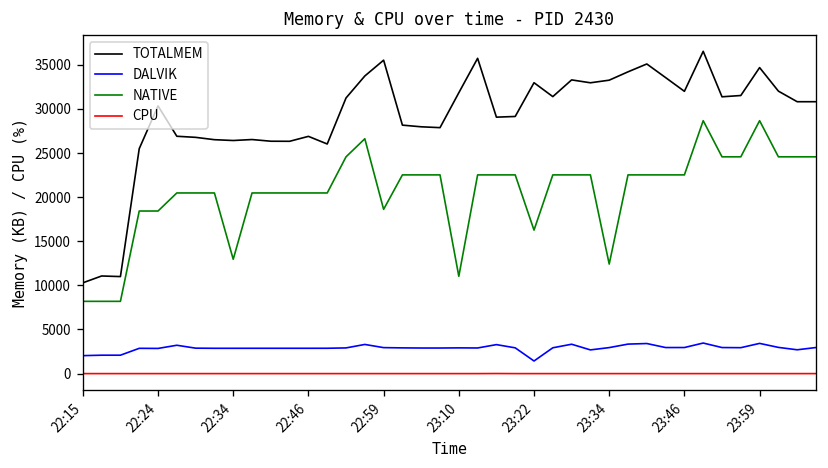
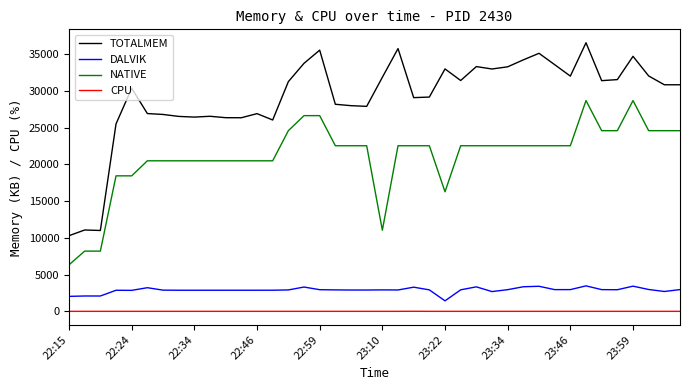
  {
    "TOTALMEM": {
      "22:15": 10000,
      "22:34": 26000,
      "22:46": 27000,
      "22:59": 36000,
      "23:10": 32000,
      "23:22": 33000,
      "23:34": 33000,
      "23:46": 32000,
      "23:59": 35000
    },
    "DALVIK": {
      "22:15": 2000,
      "22:24": 3000,
      "22:34": 3000,
      "22:46": 3000,
      "22:59": 3000,
      "23:10": 3000,
      "23:22": 1000,
      "23:34": 3000,
      "23:46": 3000,
      "23:59": 3000
    },
    "NATIVE": {
-     "22:15": 8000,
+     "22:15": 6000,
      "22:24": 18000,
-     "22:34": 13000,
+     "22:34": 20000,
      "22:46": 20000,
-     "22:59": 19000,
+     "22:59": 27000,
      "23:10": 11000,
      "23:22": 16000,
-     "23:34": 12000,
+     "23:34": 23000,
      "23:46": 23000,
      "23:59": 29000
    },
    "CPU": {
      "22:15": 0,
      "22:24": 0,
      "22:34": 0,
      "22:46": 0,
      "22:59": 0,
      "23:10": 0,
      "23:22": 0,
      "23:34": 0,
      "23:46": 0,
      "23:59": 0
    }
  }
